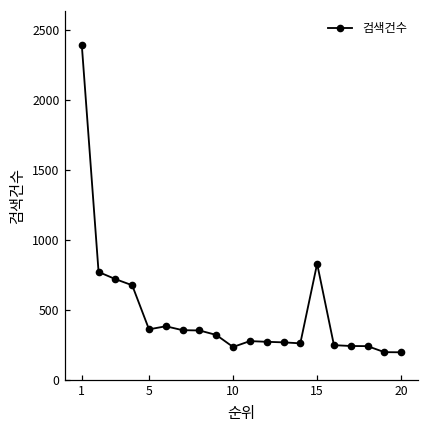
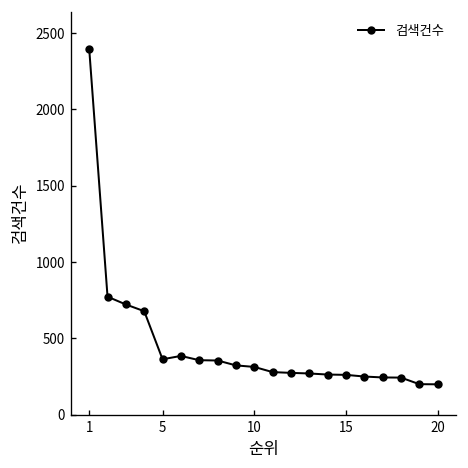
  {
    "1": 2400,
    "5": 360,
-   "10": 240,
-   "15": 830,
+   "10": 310,
+   "15": 260,
    "20": 200
  }
